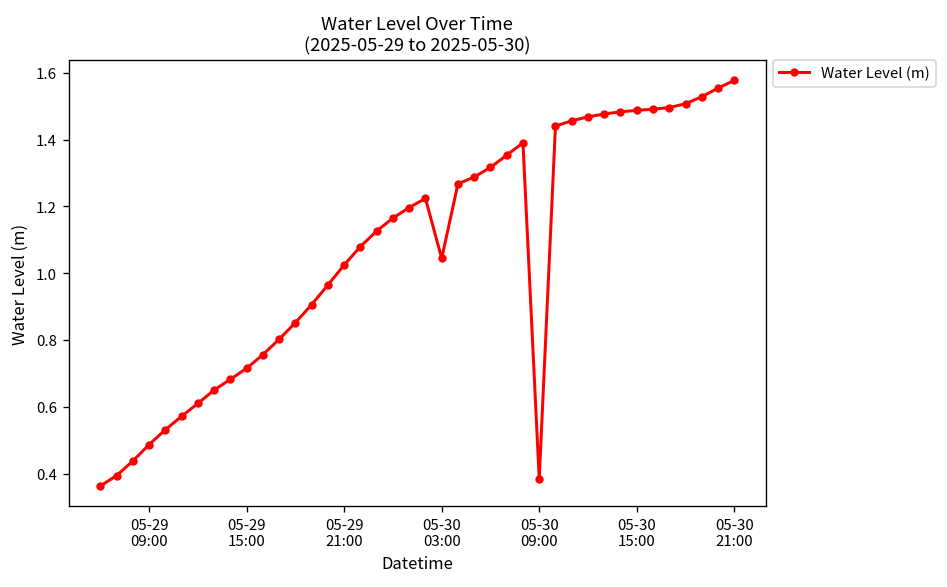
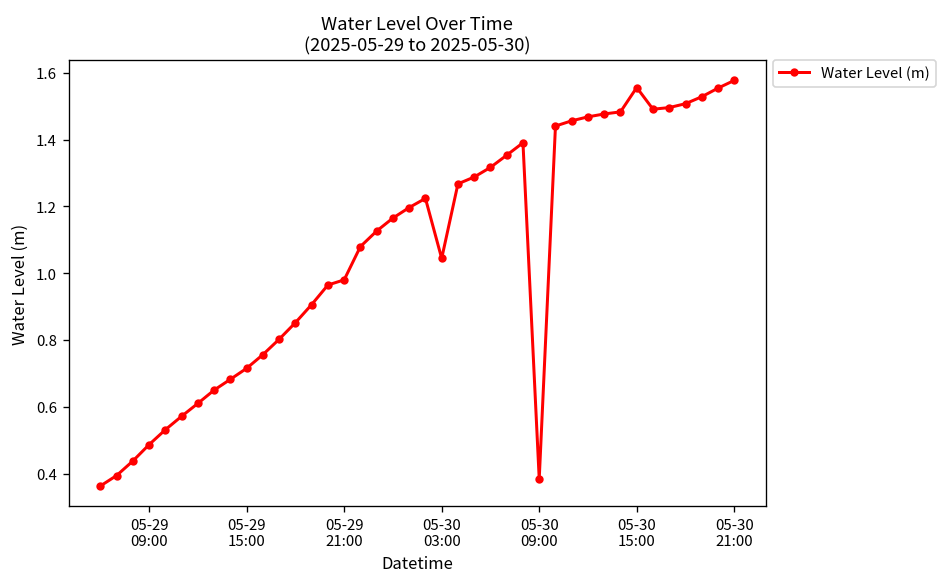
  {
    "05-29 09:00": 0.49,
    "05-29 15:00": 0.72,
-   "05-29 21:00": 1.02,
+   "05-29 21:00": 0.98,
    "05-30 03:00": 1.04,
    "05-30 09:00": 0.38,
-   "05-30 15:00": 1.49,
+   "05-30 15:00": 1.56,
    "05-30 21:00": 1.58
  }
